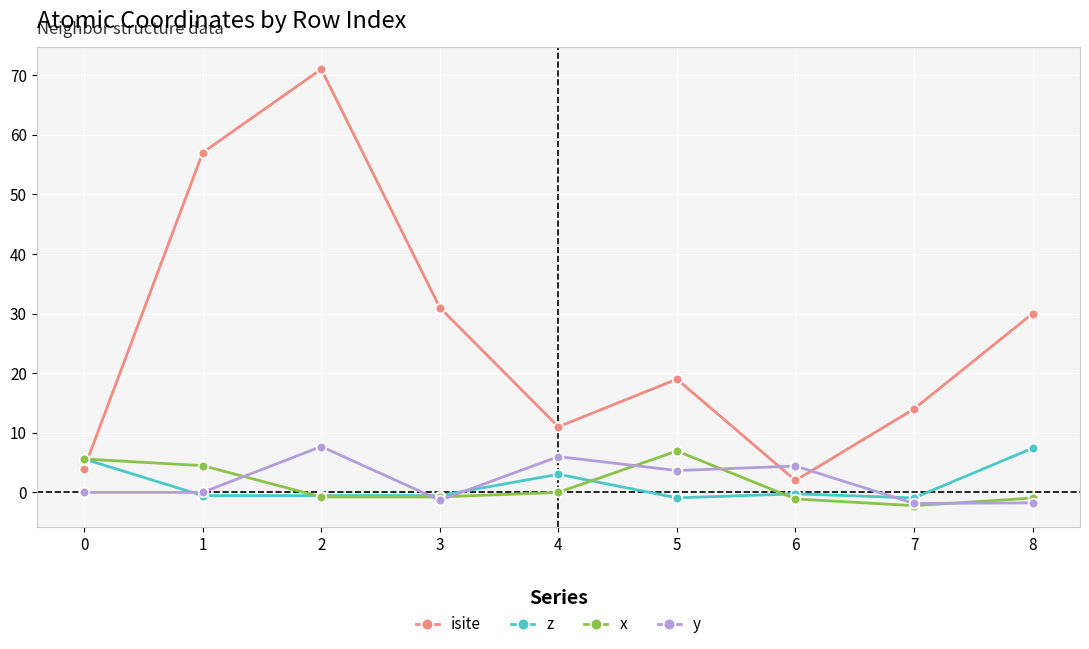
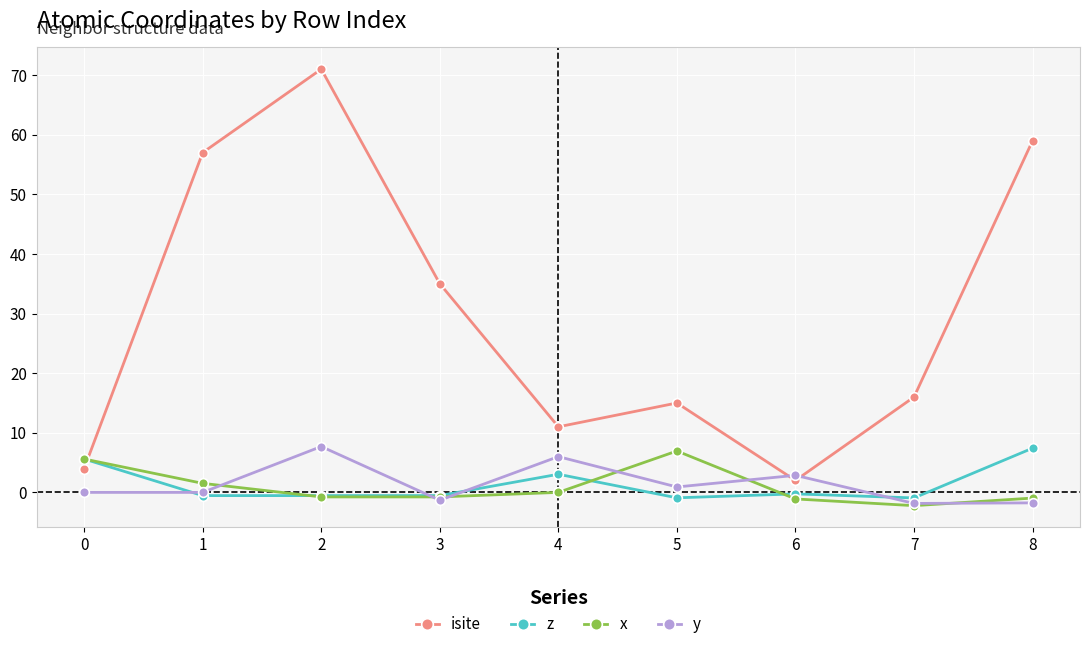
  {
    "isite": {
      "0": 4,
      "1": 57,
      "2": 71,
-     "3": 31,
+     "3": 35,
      "4": 11,
-     "5": 19,
+     "5": 15,
      "6": 2,
-     "7": 14,
-     "8": 30
+     "7": 16,
+     "8": 59
    },
    "z": {
      "1": -1,
      "4": 3,
      "5": -1,
      "6": 0,
      "7": -1,
      "8": 7
    },
    "x": {
-     "1": 4,
+     "1": 2,
      "4": 0,
      "5": 7,
      "6": -1,
      "8": -1
    },
    "y": {
      "0": 0,
      "1": 0,
      "2": 8,
      "3": -1,
      "4": 6,
-     "5": 4,
-     "6": 4,
+     "5": 1,
+     "6": 3,
      "8": -2
    }
  }
